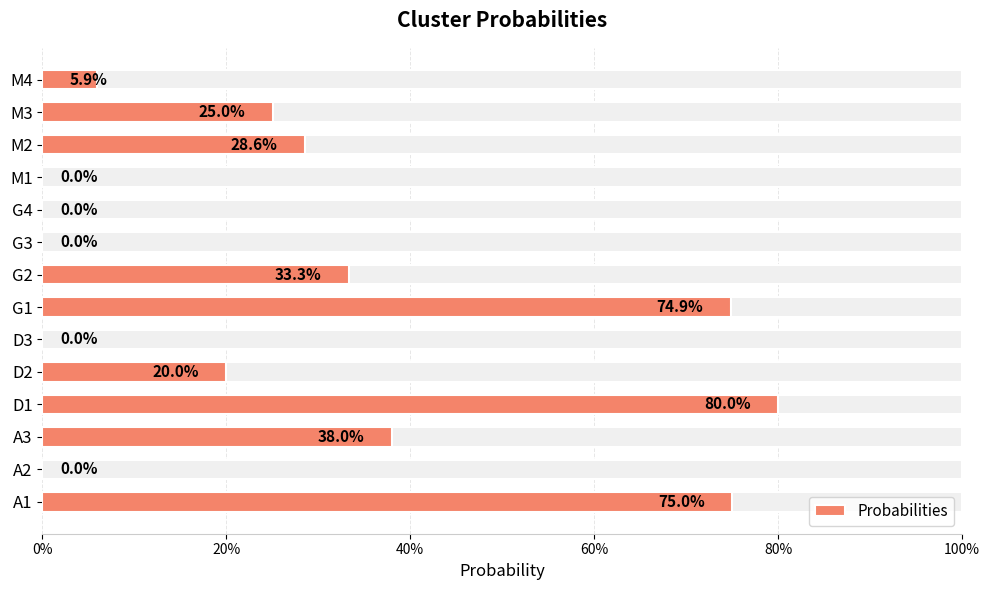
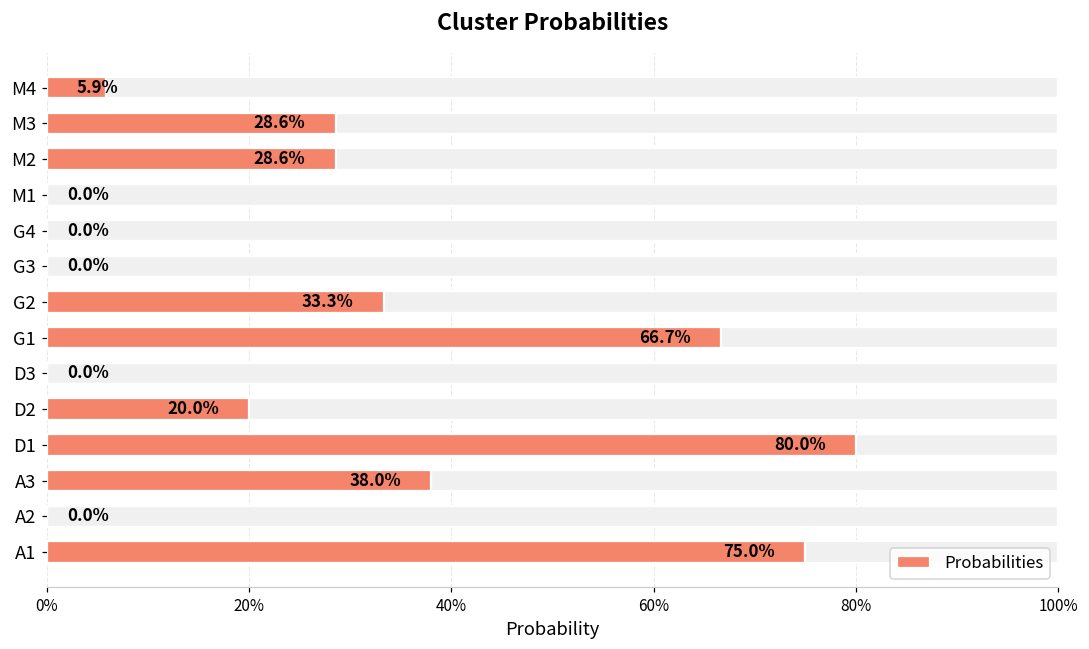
  {
    "Probabilities": {
-     "M3": "25.0%",
+     "M3": "28.6%",
      "M1": "0.0%",
      "G4": "0.0%",
      "G3": "0.0%",
-     "G1": "74.9%",
+     "G1": "66.7%",
      "D3": "0.0%",
      "A2": "0.0%"
    }
  }
